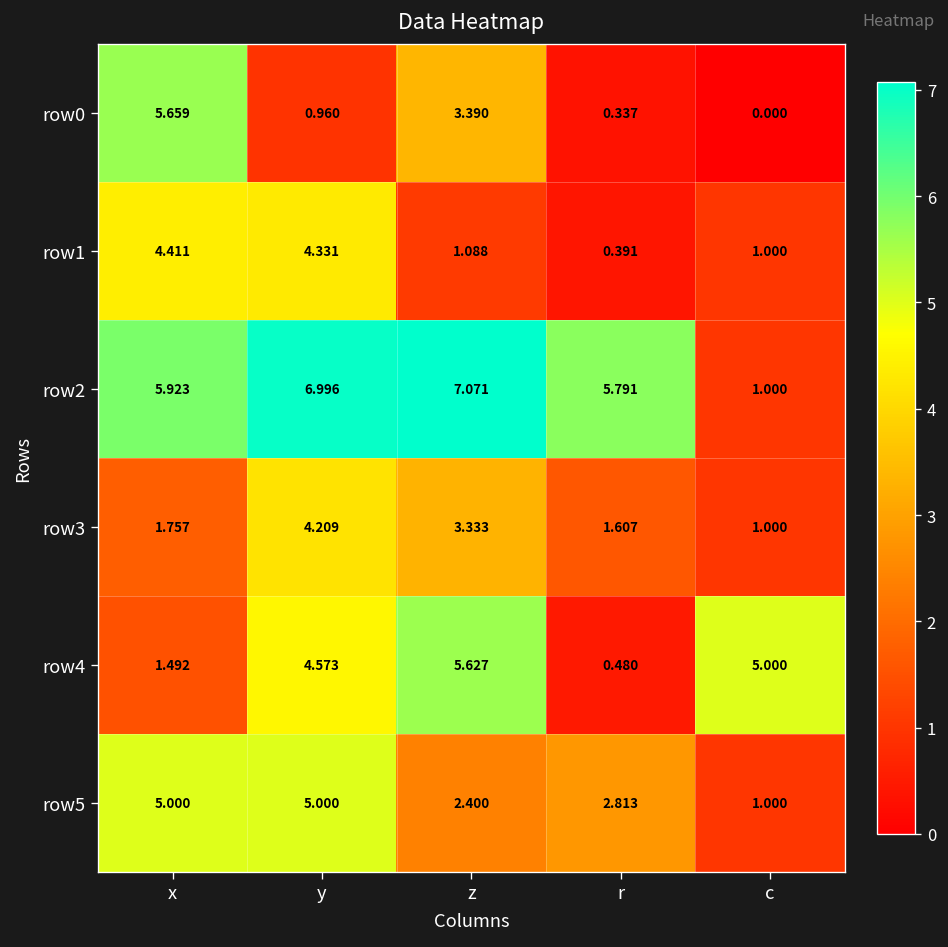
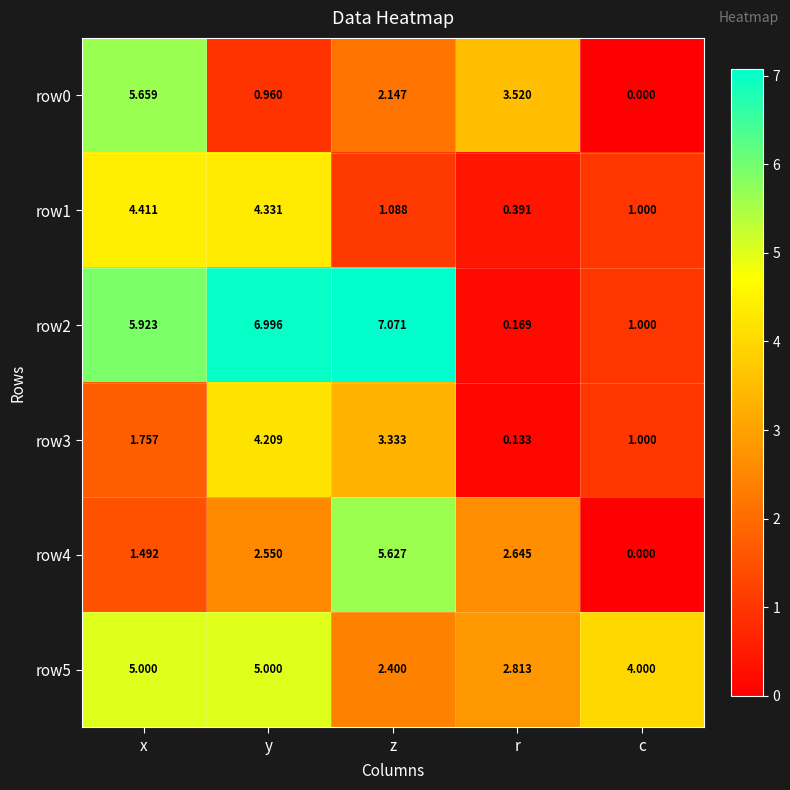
  {
    "row0": {
      "x": 5.659,
      "y": 0.960,
-     "z": 3.390,
-     "r": 0.337,
+     "z": 2.147,
+     "r": 3.520,
      "c": 0.000
    },
    "row1": {
      "x": 4.411,
      "y": 4.331,
      "z": 1.088,
      "r": 0.391,
      "c": 1.000
    },
    "row2": {
      "x": 5.923,
      "y": 6.996,
      "z": 7.071,
-     "r": 5.791,
+     "r": 0.169,
      "c": 1.000
    },
    "row3": {
      "x": 1.757,
      "y": 4.209,
      "z": 3.333,
-     "r": 1.607,
+     "r": 0.133,
      "c": 1.000
    },
    "row4": {
      "x": 1.492,
-     "y": 4.573,
+     "y": 2.550,
      "z": 5.627,
-     "r": 0.480,
-     "c": 5.000
+     "r": 2.645,
+     "c": 0.000
    },
    "row5": {
      "x": 5.000,
      "y": 5.000,
      "z": 2.400,
      "r": 2.813,
-     "c": 1.000
+     "c": 4.000
    }
  }
